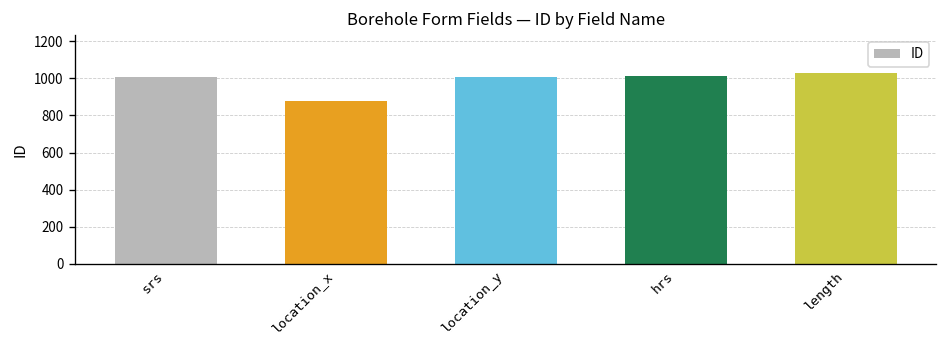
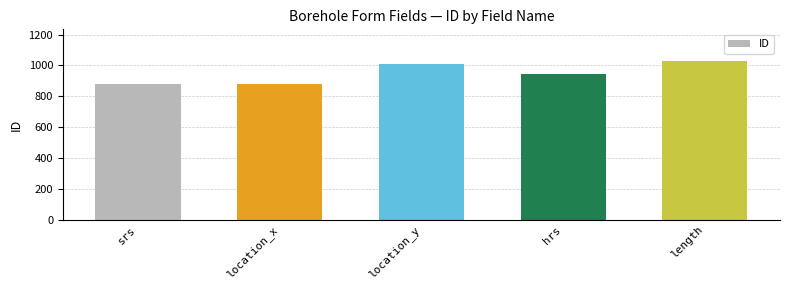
  {
-   "srs": 1010,
+   "srs": 880,
    "location_x": 880,
    "location_y": 1010,
-   "hrs": 1010,
+   "hrs": 940,
    "length": 1030
  }
